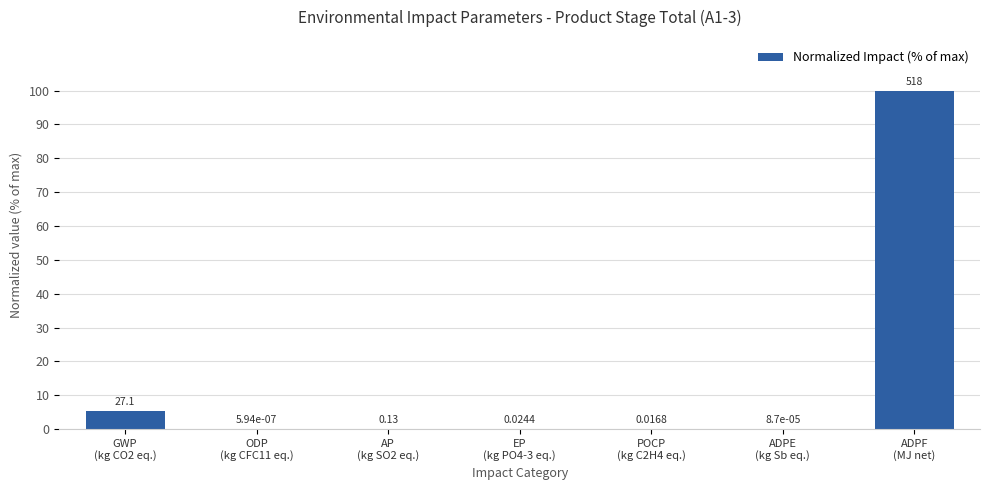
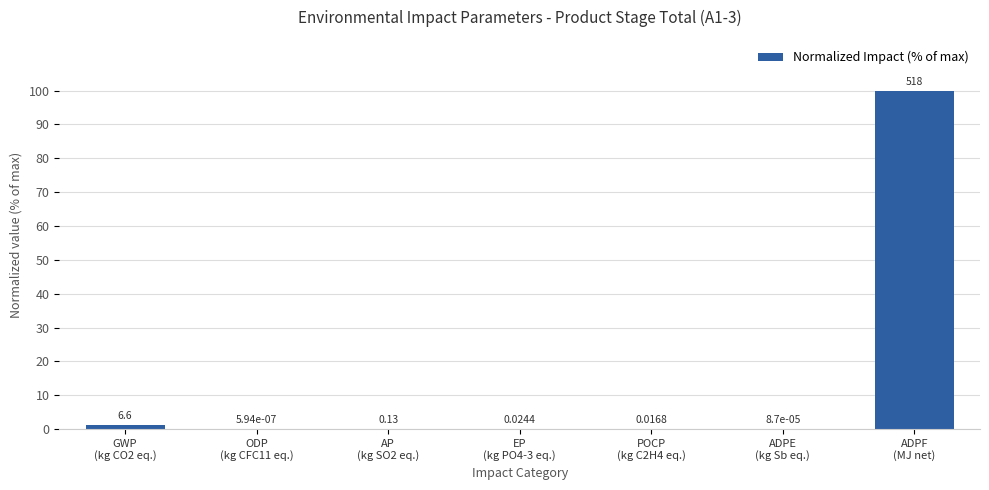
  {
-   "GWP (kg CO2 eq.)": "27.1",
+   "GWP (kg CO2 eq.)": "6.6",
    "ODP (kg CFC11 eq.)": "5.94e-07",
    "ADPE (kg Sb eq.)": "8.7e-05"
  }
